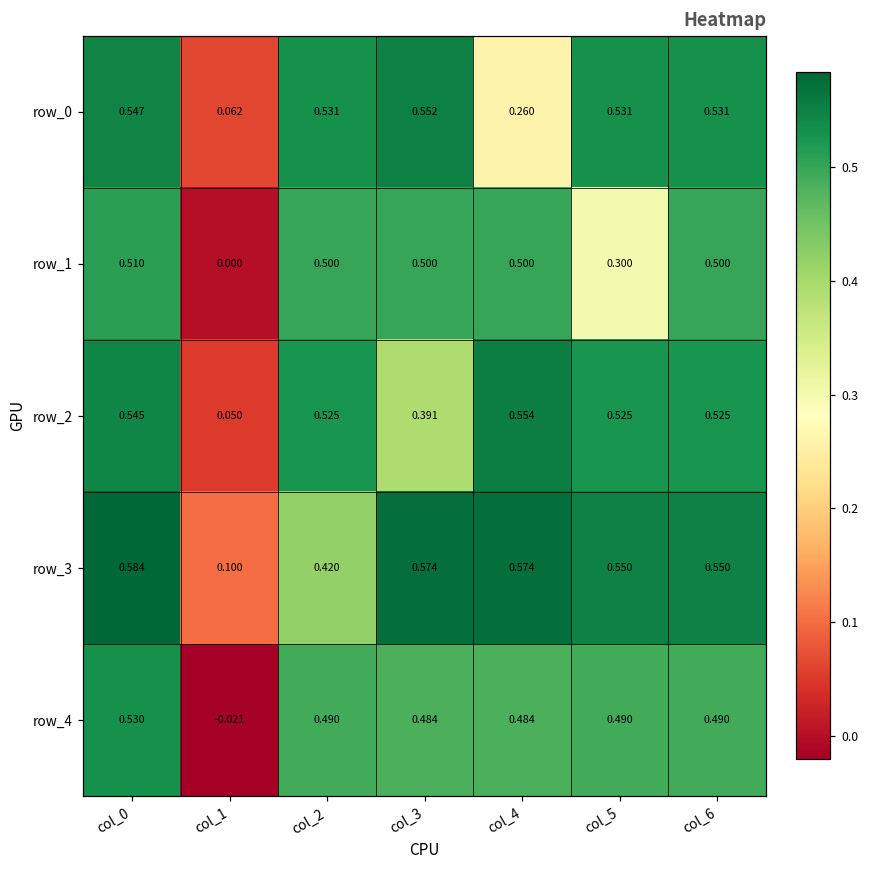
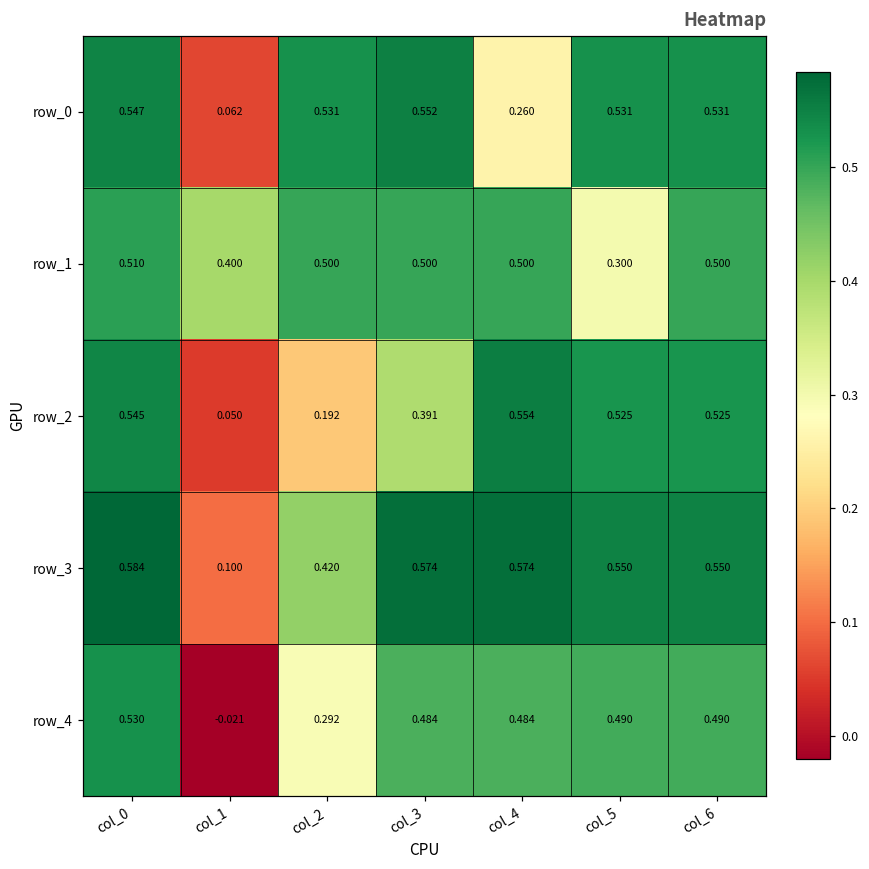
  {
    "row_0": {
      "col_0": 0.547,
      "col_1": 0.062,
      "col_2": 0.531,
      "col_3": 0.552,
      "col_4": 0.260,
      "col_5": 0.531,
      "col_6": 0.531
    },
    "row_1": {
      "col_0": 0.510,
-     "col_1": 0.000,
+     "col_1": 0.400,
      "col_2": 0.500,
      "col_3": 0.500,
      "col_4": 0.500,
      "col_5": 0.300,
      "col_6": 0.500
    },
    "row_2": {
      "col_0": 0.545,
      "col_1": 0.050,
-     "col_2": 0.525,
+     "col_2": 0.192,
      "col_3": 0.391,
      "col_4": 0.554,
      "col_5": 0.525,
      "col_6": 0.525
    },
    "row_3": {
      "col_0": 0.584,
      "col_1": 0.100,
      "col_2": 0.420,
      "col_3": 0.574,
      "col_4": 0.574,
      "col_5": 0.550,
      "col_6": 0.550
    },
    "row_4": {
      "col_0": 0.530,
      "col_1": -0.021,
-     "col_2": 0.490,
+     "col_2": 0.292,
      "col_3": 0.484,
      "col_4": 0.484,
      "col_5": 0.490,
      "col_6": 0.490
    }
  }
